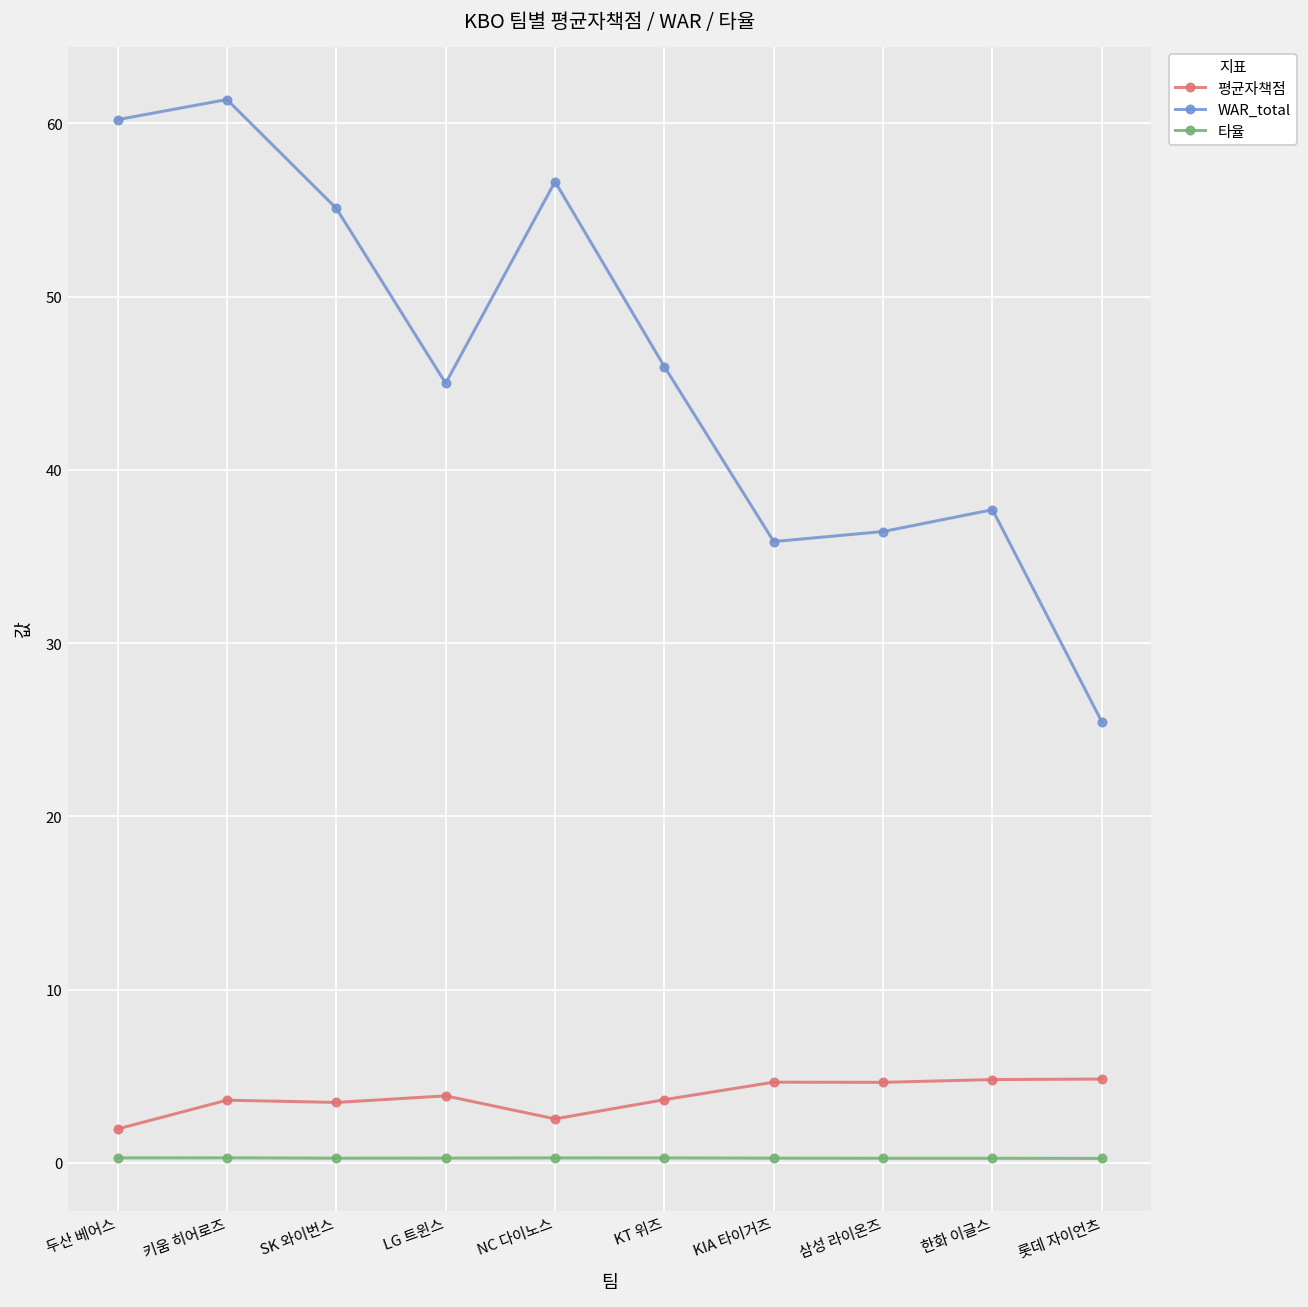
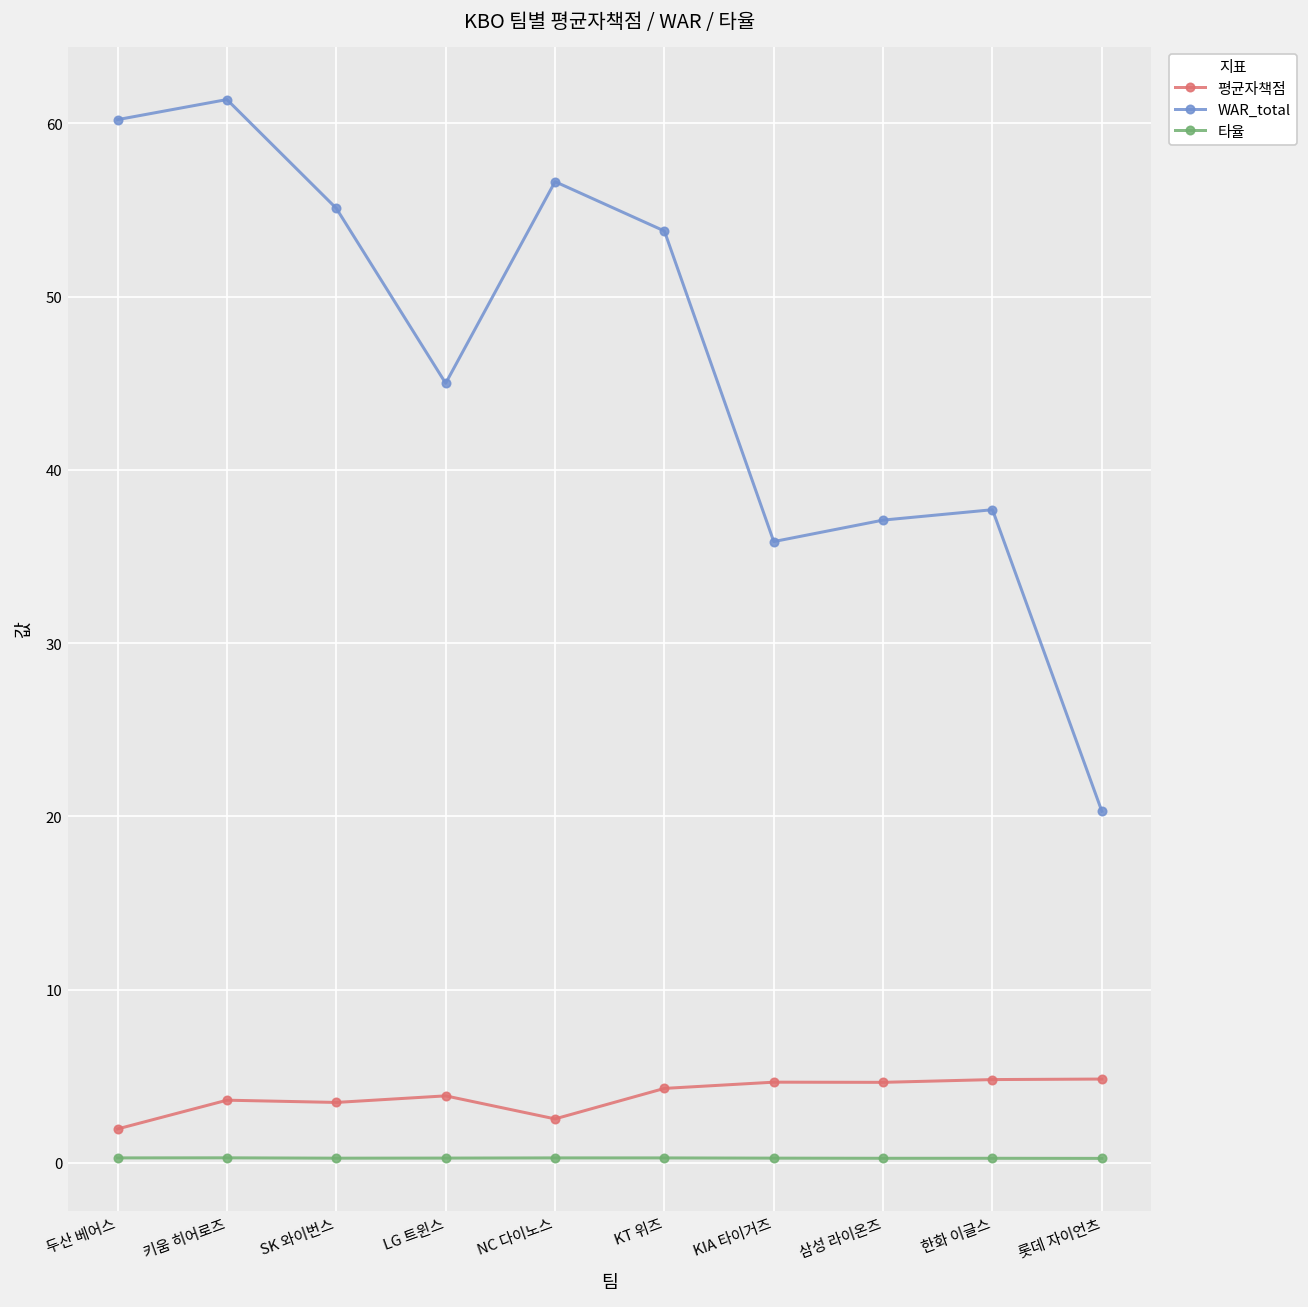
  {
    "평균자책점": {
      "두산 베어스": 2.0,
      "키움 히어로즈": 3.6,
      "SK 와이번스": 3.5,
      "LG 트윈스": 3.9,
      "NC 다이노스": 2.5,
-     "KT 위즈": 3.6,
+     "KT 위즈": 4.3,
      "KIA 타이거즈": 4.7,
      "삼성 라이온즈": 4.6,
      "한화 이글스": 4.8,
      "롯데 자이언츠": 4.8
    },
    "WAR_total": {
      "두산 베어스": 60.2,
      "키움 히어로즈": 61.4,
      "SK 와이번스": 55.1,
      "LG 트윈스": 45.0,
      "NC 다이노스": 56.6,
-     "KT 위즈": 46.0,
+     "KT 위즈": 53.8,
      "KIA 타이거즈": 35.9,
-     "삼성 라이온즈": 36.4,
+     "삼성 라이온즈": 37.1,
      "한화 이글스": 37.7,
-     "롯데 자이언츠": 25.5
+     "롯데 자이언츠": 20.3
    },
    "타율": {
      "두산 베어스": 0.3,
      "키움 히어로즈": 0.3,
      "SK 와이번스": 0.3,
      "LG 트윈스": 0.3,
      "NC 다이노스": 0.3,
      "KT 위즈": 0.3,
      "KIA 타이거즈": 0.3,
      "삼성 라이온즈": 0.3,
      "한화 이글스": 0.3,
      "롯데 자이언츠": 0.3
    }
  }
